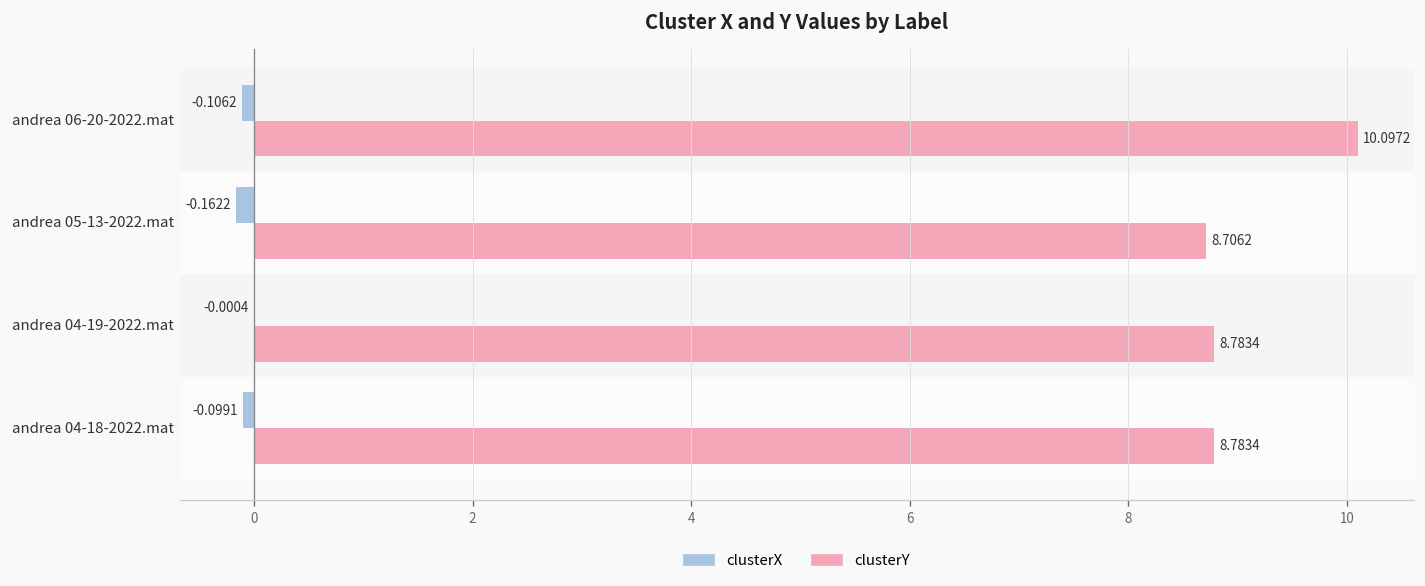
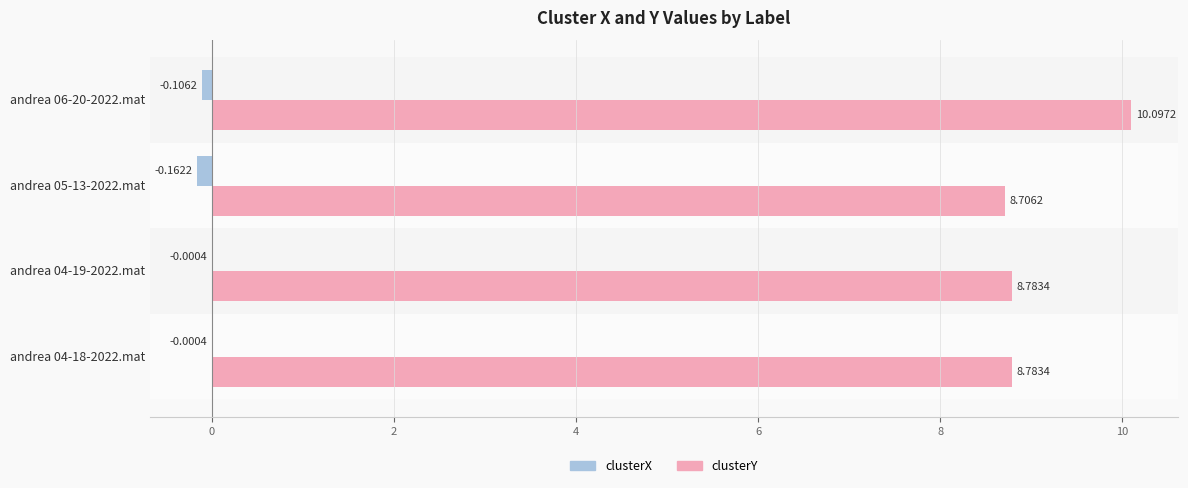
  {
    "clusterX": {
      "andrea 06-20-2022.mat": -0.1062,
      "andrea 05-13-2022.mat": -0.1622,
      "andrea 04-19-2022.mat": -0.0004,
-     "andrea 04-18-2022.mat": -0.0991
+     "andrea 04-18-2022.mat": -0.0004
    },
    "clusterY": {
      "andrea 06-20-2022.mat": 10.0972,
      "andrea 05-13-2022.mat": 8.7062,
      "andrea 04-19-2022.mat": 8.7834,
      "andrea 04-18-2022.mat": 8.7834
    }
  }
